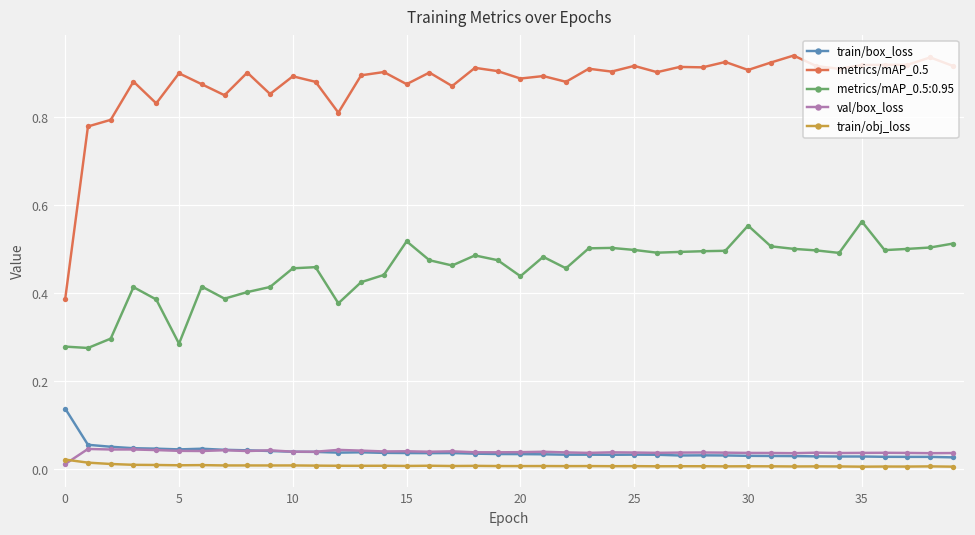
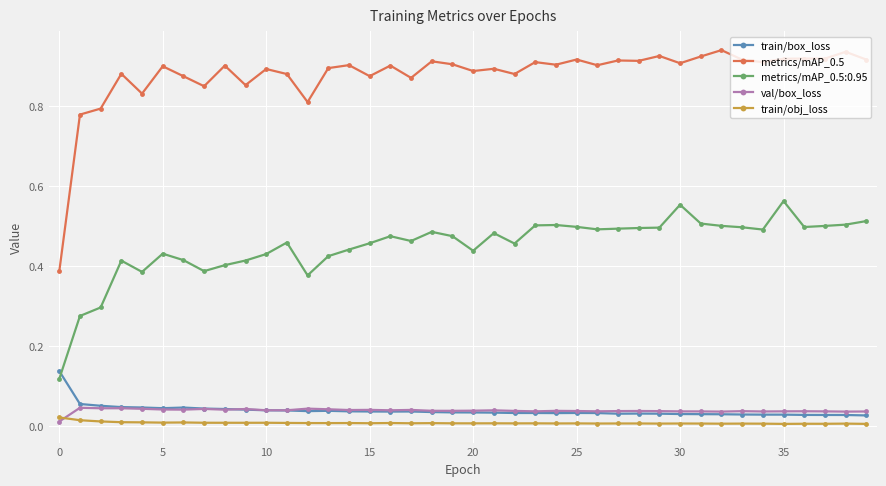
  {
    "train/box_loss": {
      "0": 0.14,
      "30": 0.03,
      "35": 0.03
    },
    "metrics/mAP_0.5:0.95": {
-     "0": 0.28,
-     "5": 0.29,
-     "10": 0.46,
-     "15": 0.52,
+     "0": 0.12,
+     "5": 0.43,
+     "10": 0.43,
+     "15": 0.46,
      "20": 0.44,
      "25": 0.50,
      "30": 0.55,
      "35": 0.56
    },
    "val/box_loss": {
      "0": 0.01,
      "30": 0.04,
      "35": 0.04
    }
  }
